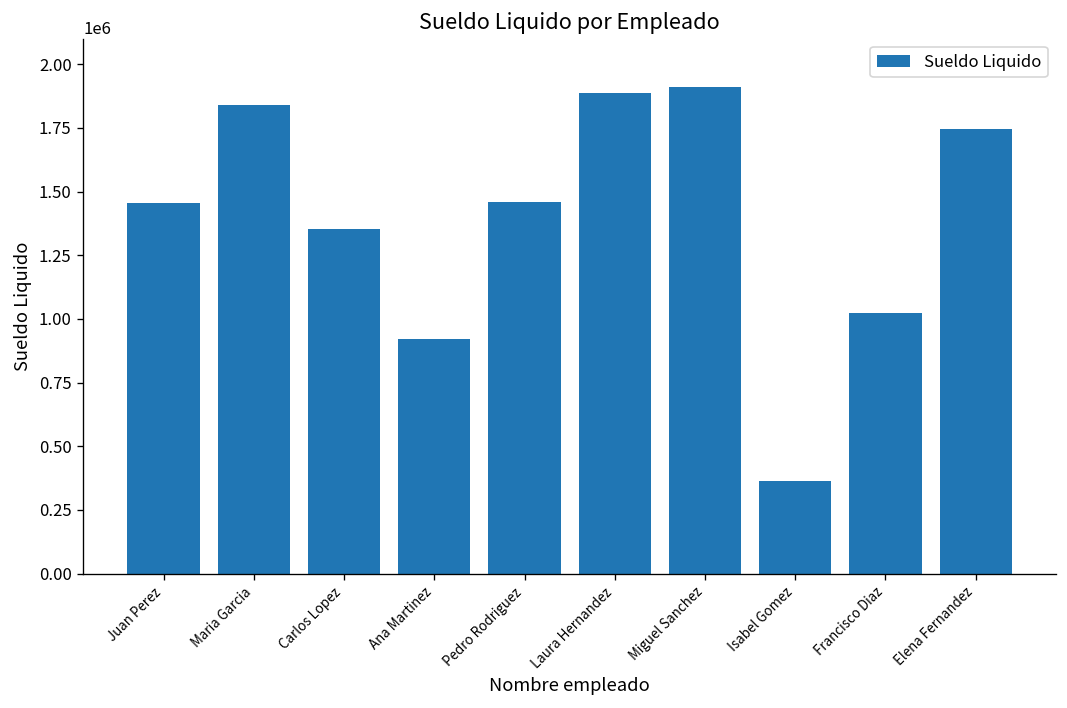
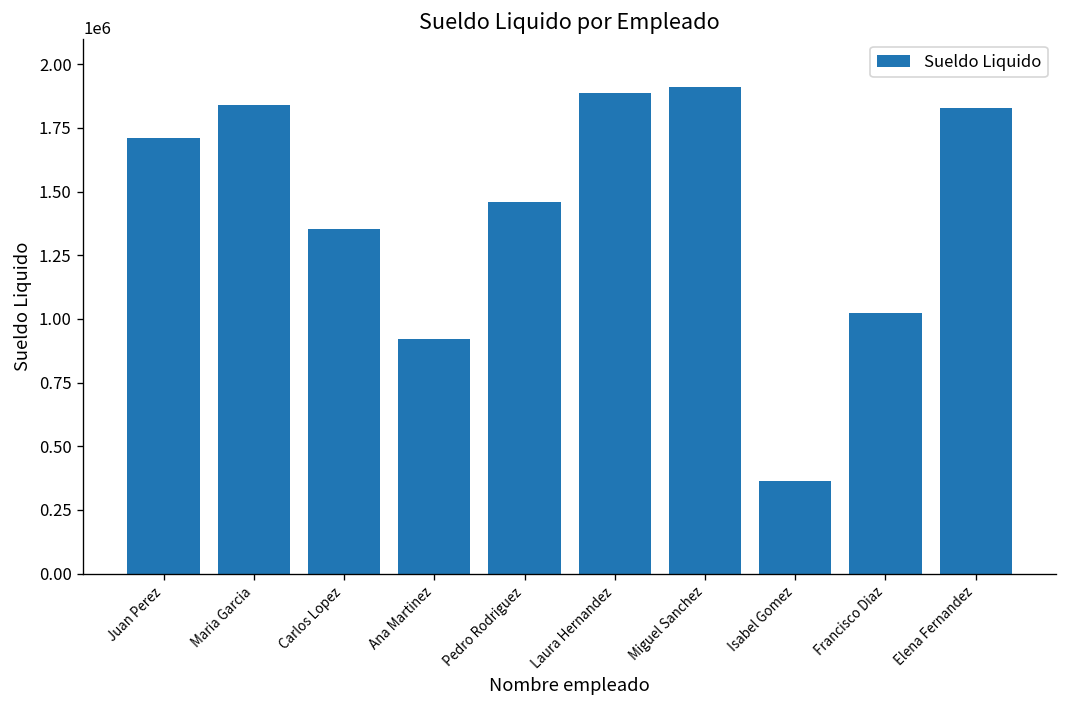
  {
-   "Juan Perez": 1460000,
+   "Juan Perez": 1710000,
    "Maria Garcia": 1840000,
    "Carlos Lopez": 1350000,
    "Ana Martinez": 920000,
    "Pedro Rodriguez": 1460000,
    "Laura Hernandez": 1890000,
    "Miguel Sanchez": 1910000,
    "Isabel Gomez": 360000,
    "Francisco Diaz": 1030000,
-   "Elena Fernandez": 1740000
+   "Elena Fernandez": 1830000
  }
